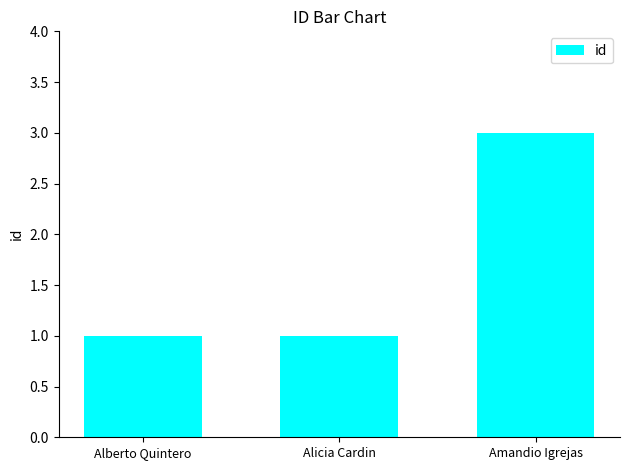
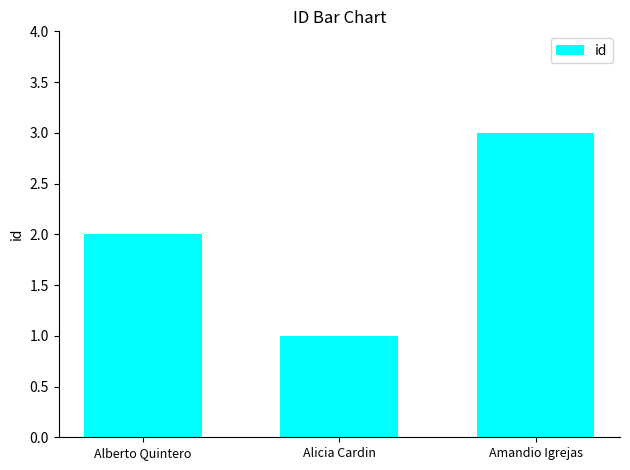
  {
-   "Alberto Quintero": 1,
+   "Alberto Quintero": 2,
    "Alicia Cardin": 1,
    "Amandio Igrejas": 3
  }
